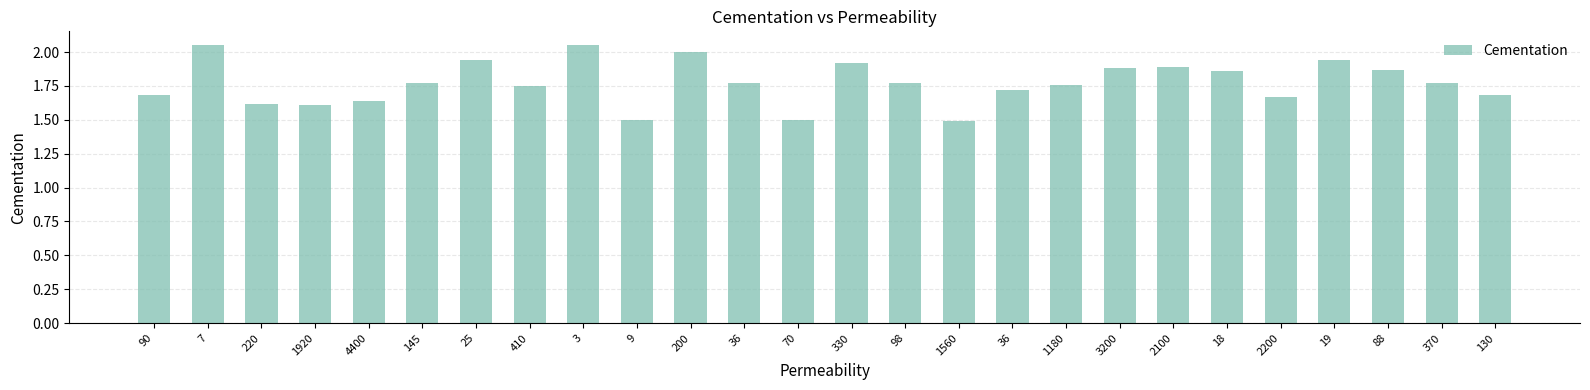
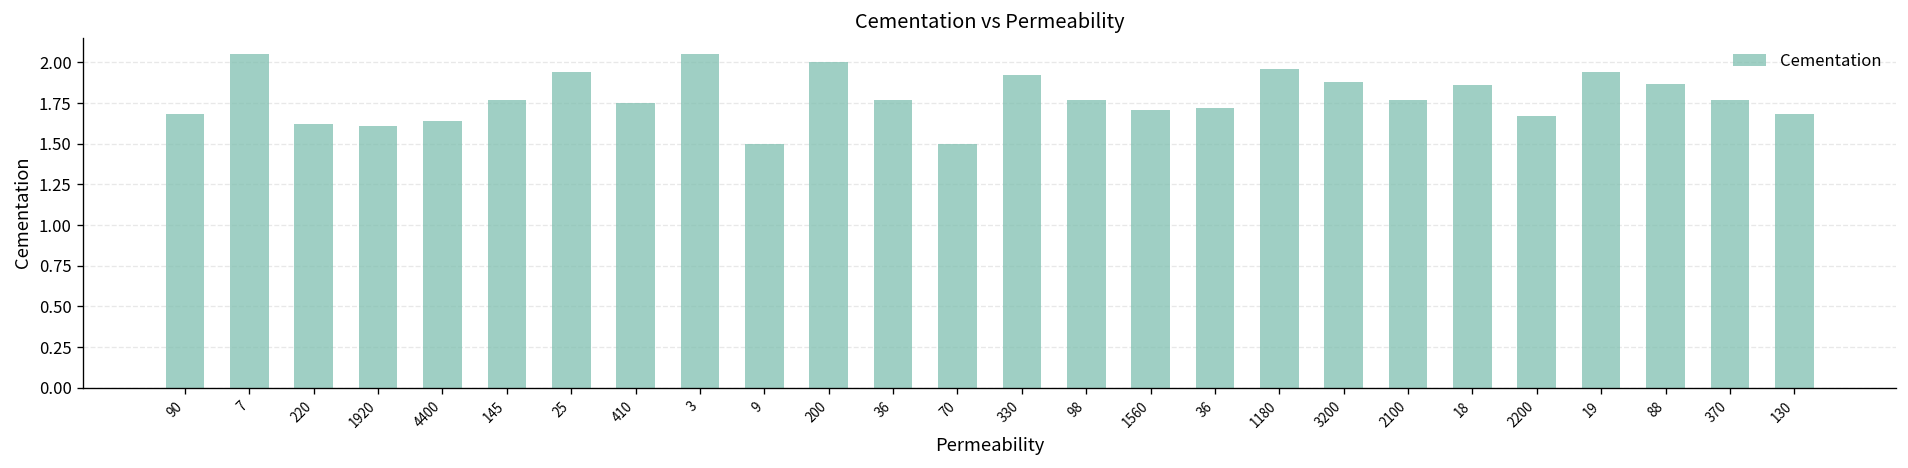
  {
    "90": 1.68,
    "7": 2.05,
    "220": 1.62,
    "1920": 1.61,
    "4400": 1.64,
    "145": 1.77,
    "25": 1.94,
    "410": 1.75,
    "3": 2.05,
    "9": 1.50,
    "200": 2.00,
    "70": 1.50,
    "330": 1.92,
    "98": 1.77,
-   "1560": 1.49,
-   "1180": 1.76,
+   "1560": 1.71,
+   "1180": 1.96,
    "3200": 1.88,
-   "2100": 1.89,
+   "2100": 1.77,
    "18": 1.86,
    "2200": 1.67,
    "19": 1.94,
    "88": 1.87,
    "370": 1.77,
    "130": 1.68
  }
